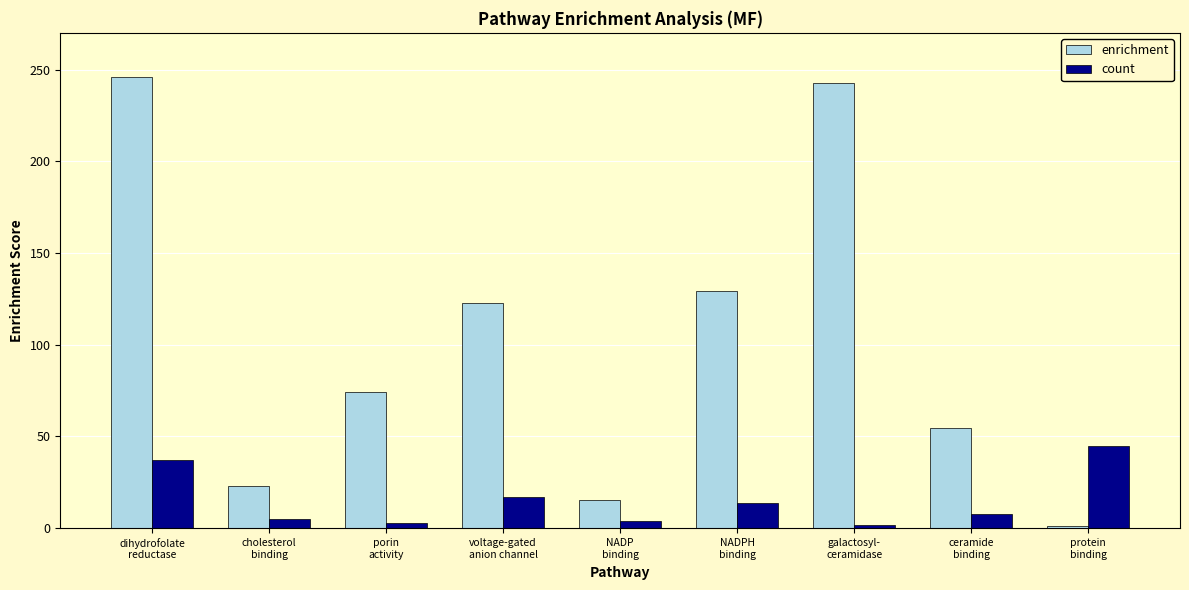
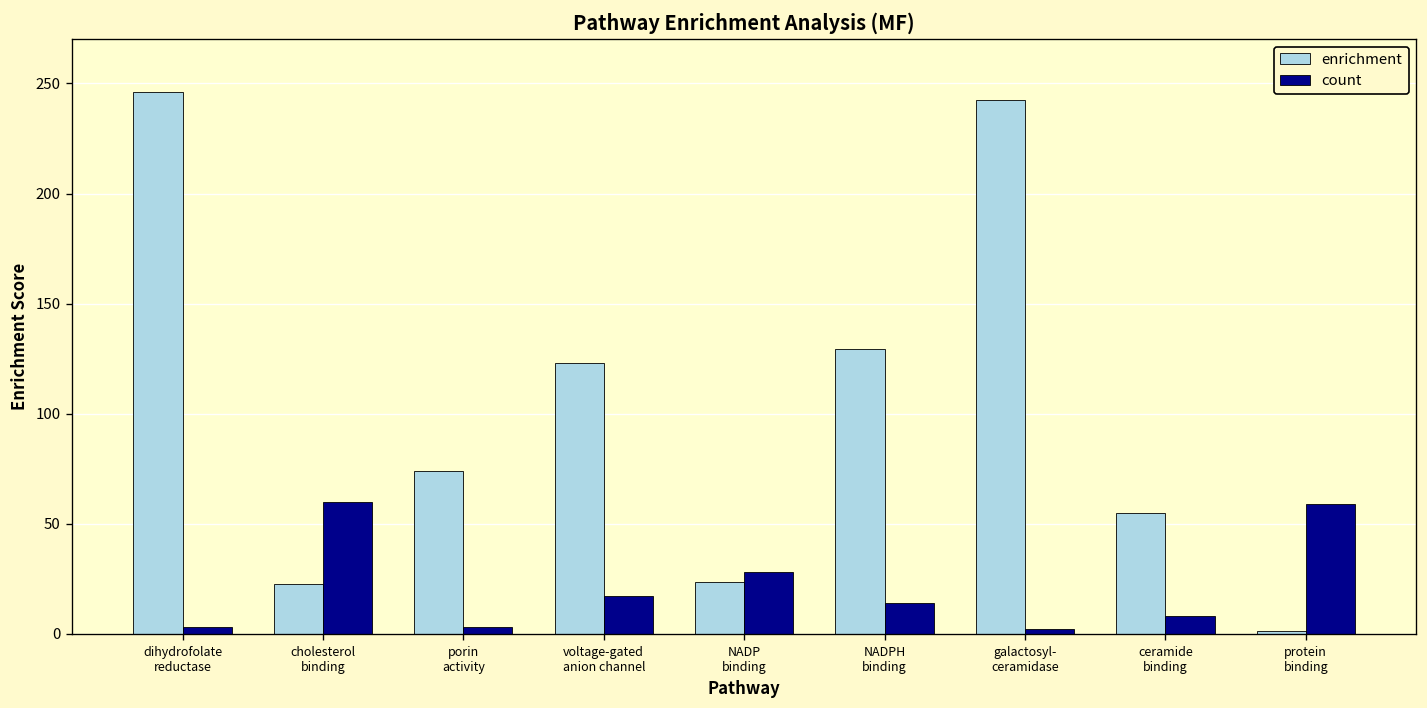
  {
    "enrichment": {
      "dihydrofolate reductase": 246,
      "cholesterol binding": 23,
      "porin activity": 74,
      "voltage-gated anion channel": 123,
-     "NADP binding": 15,
+     "NADP binding": 23,
      "NADPH binding": 129,
      "galactosyl- ceramidase": 243,
      "ceramide binding": 55
    },
    "count": {
-     "dihydrofolate reductase": 37,
-     "cholesterol binding": 5,
+     "dihydrofolate reductase": 3,
+     "cholesterol binding": 60,
      "porin activity": 3,
      "voltage-gated anion channel": 17,
-     "NADP binding": 4,
+     "NADP binding": 28,
      "NADPH binding": 14,
      "galactosyl- ceramidase": 2,
      "ceramide binding": 8,
-     "protein binding": 45
+     "protein binding": 59
    }
  }
